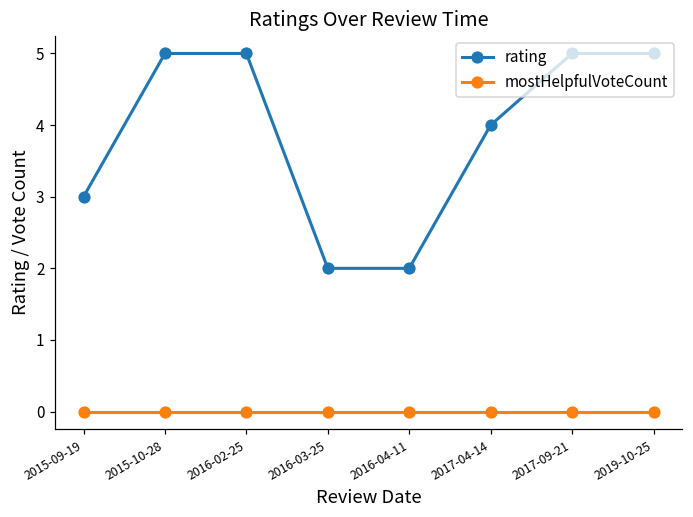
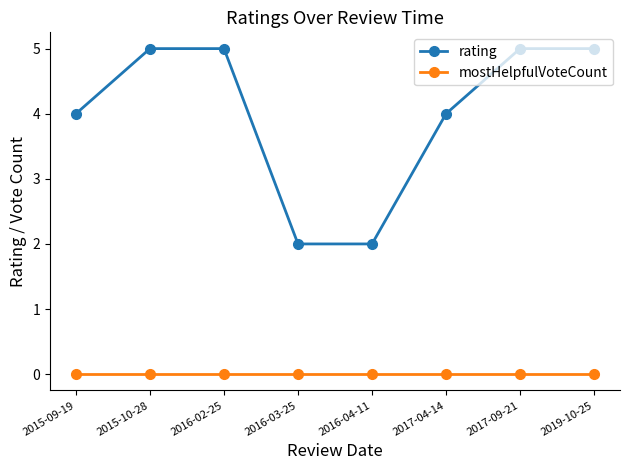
  {
    "rating": {
-     "2015-09-19": 3,
+     "2015-09-19": 4,
      "2015-10-28": 5,
      "2016-02-25": 5,
      "2016-03-25": 2,
      "2016-04-11": 2,
      "2017-04-14": 4
    },
    "mostHelpfulVoteCount": {
      "2015-09-19": 0,
      "2015-10-28": 0,
      "2016-02-25": 0,
      "2016-03-25": 0,
      "2016-04-11": 0,
      "2017-04-14": 0,
      "2017-09-21": 0,
      "2019-10-25": 0
    }
  }
